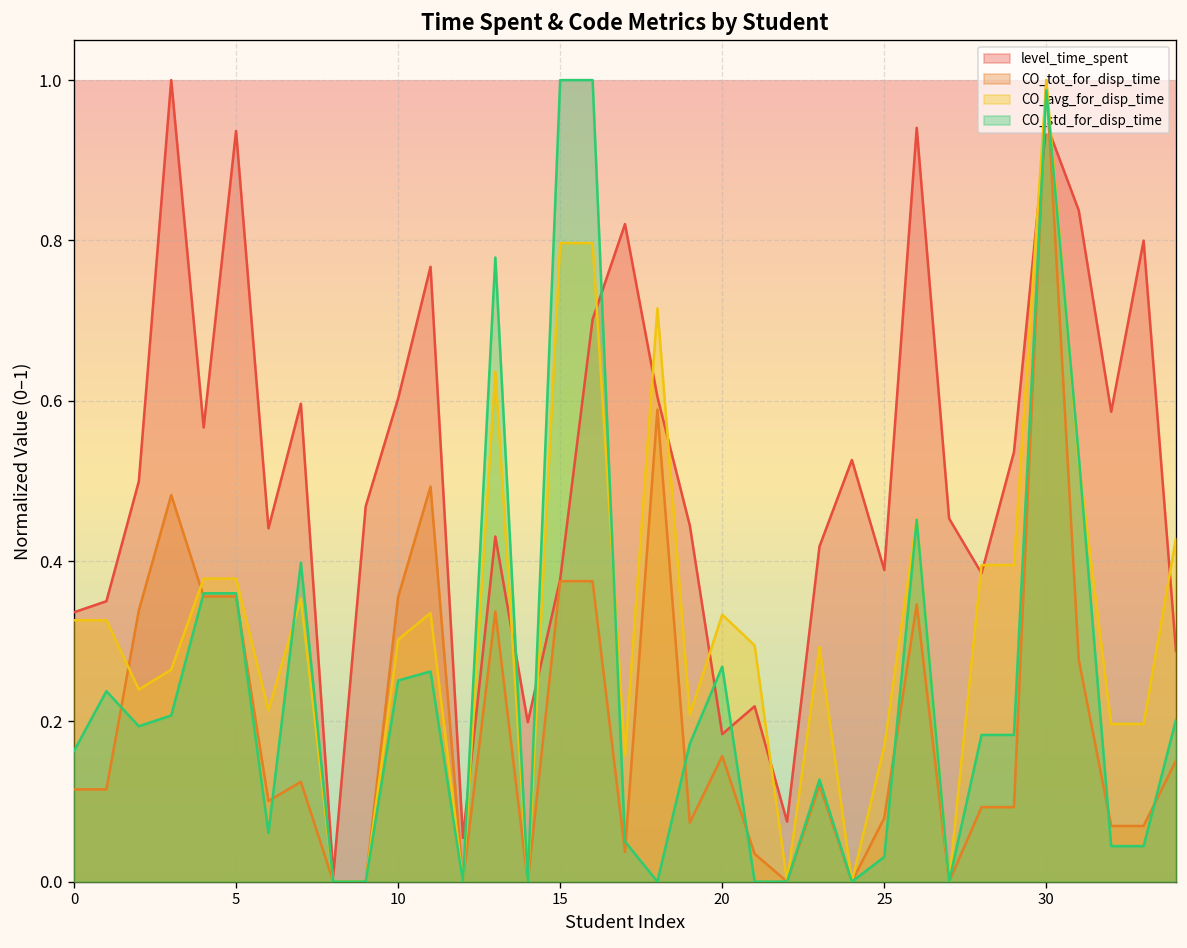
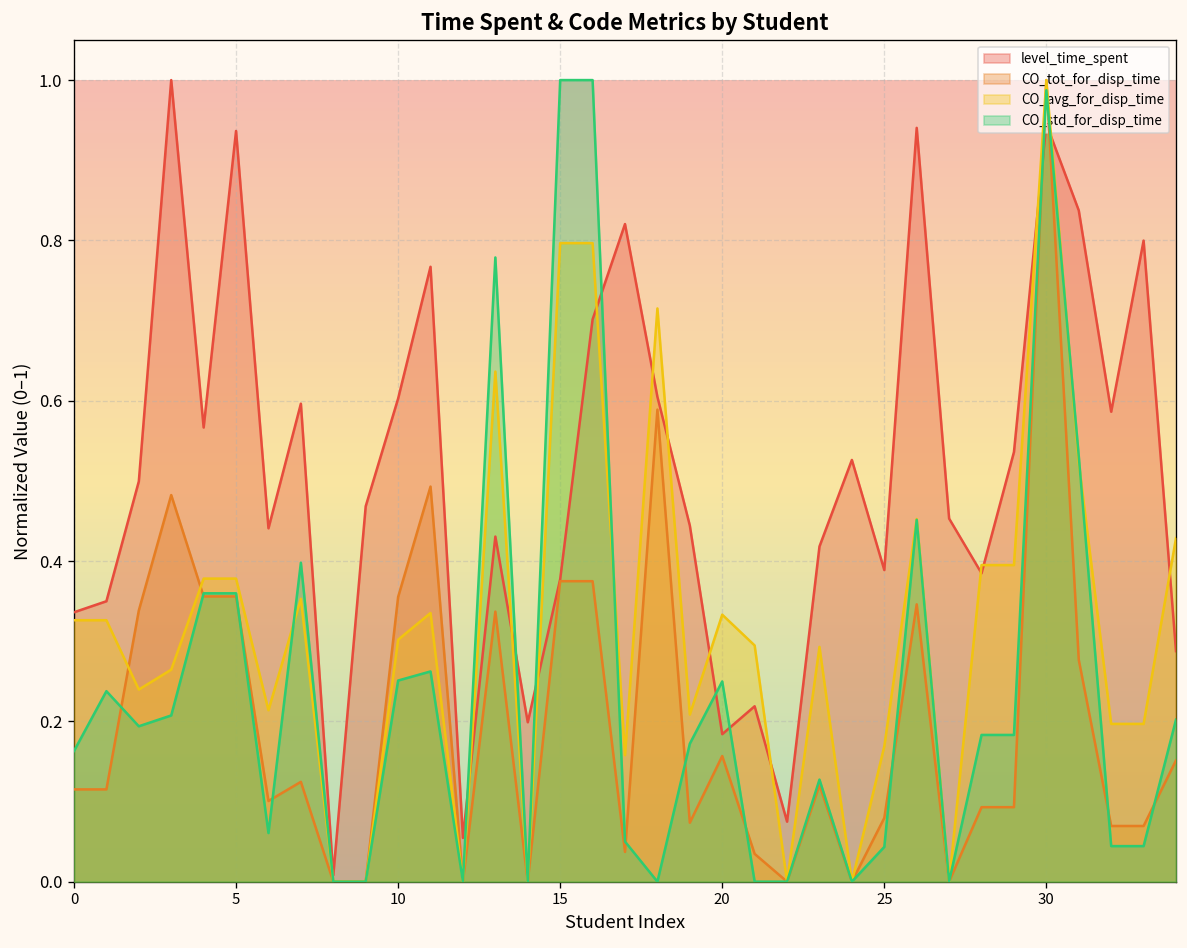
  {
    "CO_std_for_disp_time": {
      "0": 0.16,
      "5": 0.36,
      "10": 0.25,
      "15": 1.00,
-     "20": 0.27,
-     "25": 0.03
+     "20": 0.25,
+     "25": 0.04
    }
  }
